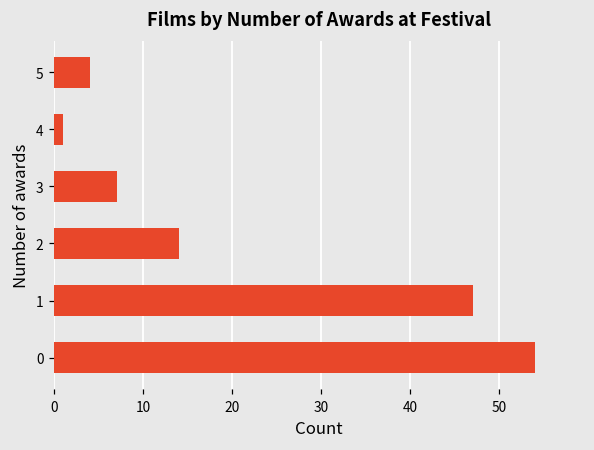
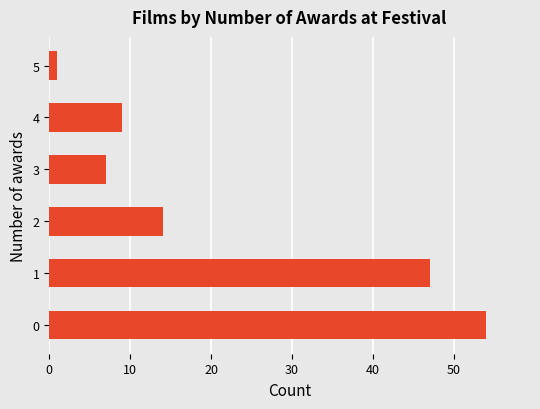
  {
-   "5": 4,
-   "4": 1,
+   "5": 1,
+   "4": 9,
    "3": 7,
    "2": 14,
    "1": 47,
    "0": 54
  }
